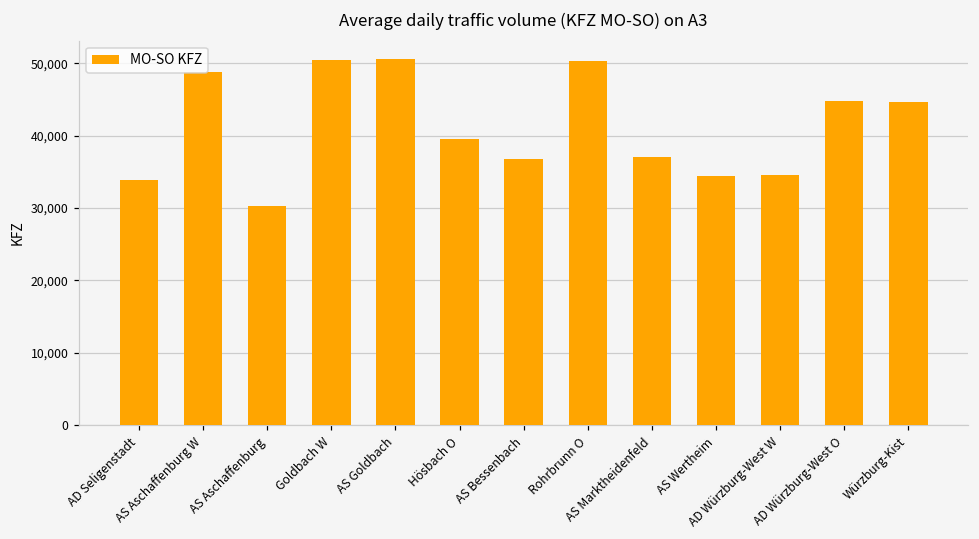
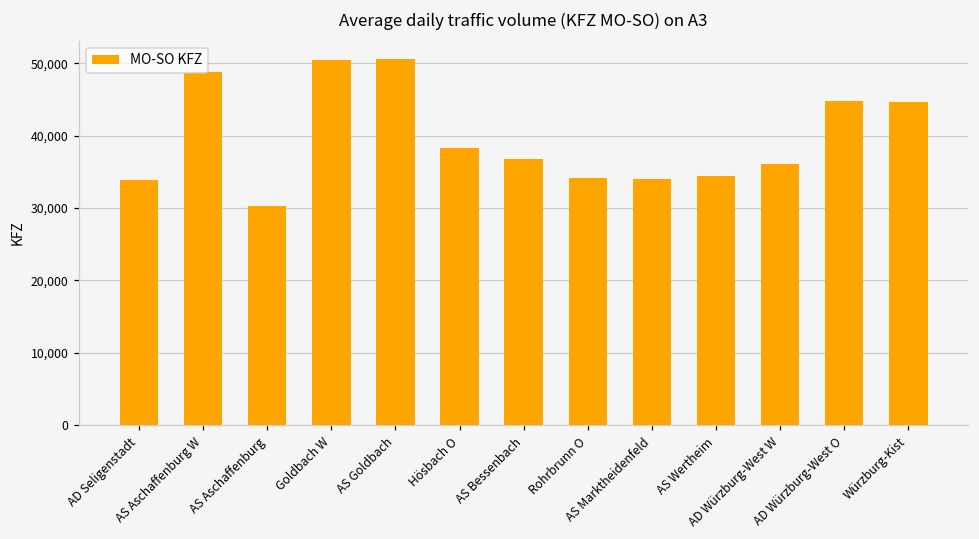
  {
    "AD Seligenstadt": "34,000",
    "AS Aschaffenburg": "30,000",
    "Goldbach W": "50,000",
    "AS Goldbach": "51,000",
-   "Hösbach O": "40,000",
+   "Hösbach O": "38,000",
    "AS Bessenbach": "37,000",
-   "Rohrbrunn O": "50,000",
-   "AS Marktheidenfeld": "37,000",
+   "Rohrbrunn O": "34,000",
+   "AS Marktheidenfeld": "34,000",
    "AS Wertheim": "34,000",
-   "AD Würzburg-West W": "35,000",
+   "AD Würzburg-West W": "36,000",
    "AD Würzburg-West O": "45,000",
    "Würzburg-Kist": "45,000"
  }
